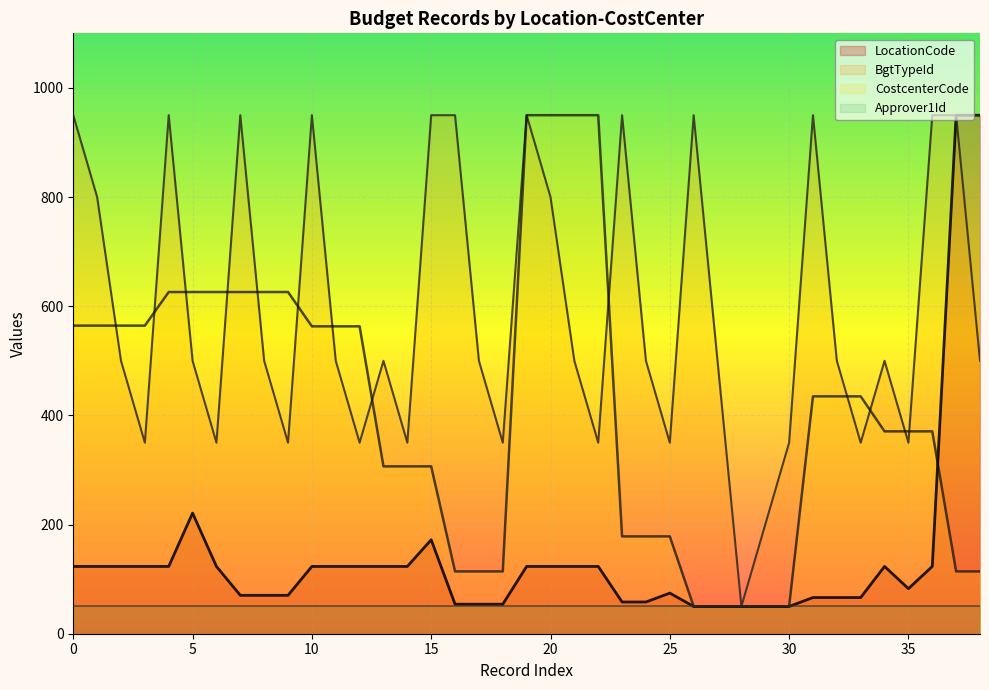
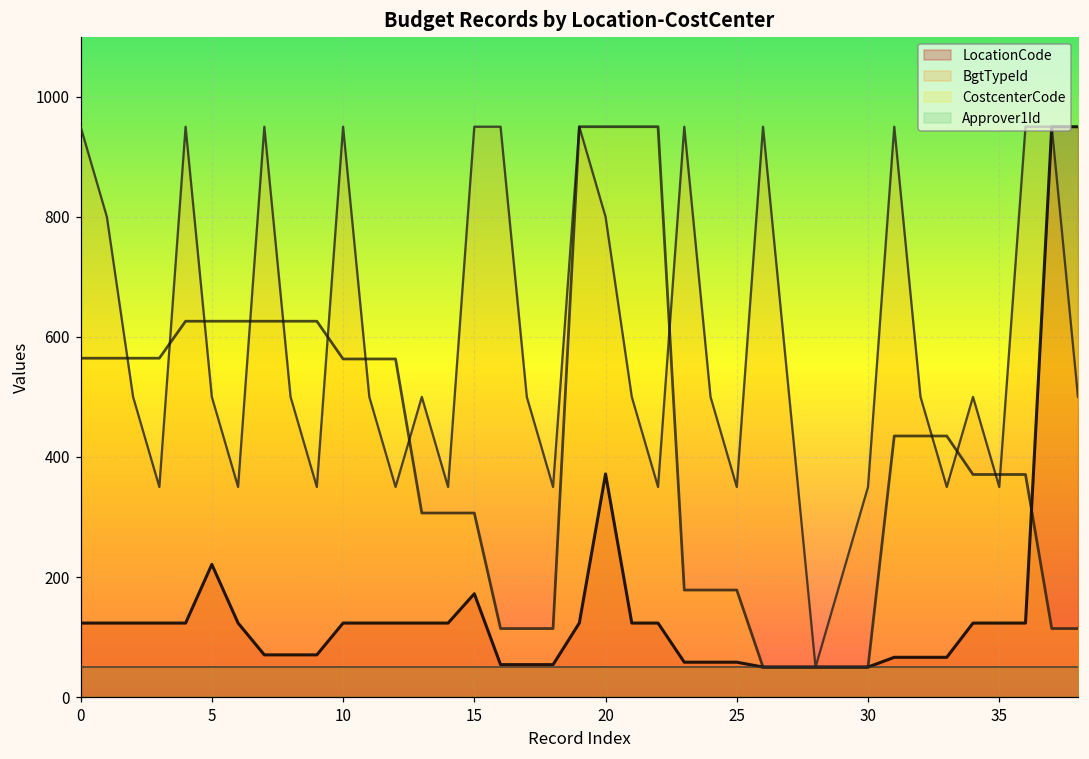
  {
    "LocationCode": {
      "0": 120,
      "5": 220,
      "10": 120,
      "15": 170,
-     "20": 120,
-     "25": 70,
-     "35": 80
+     "20": 370,
+     "25": 60,
+     "35": 120
    }
  }
